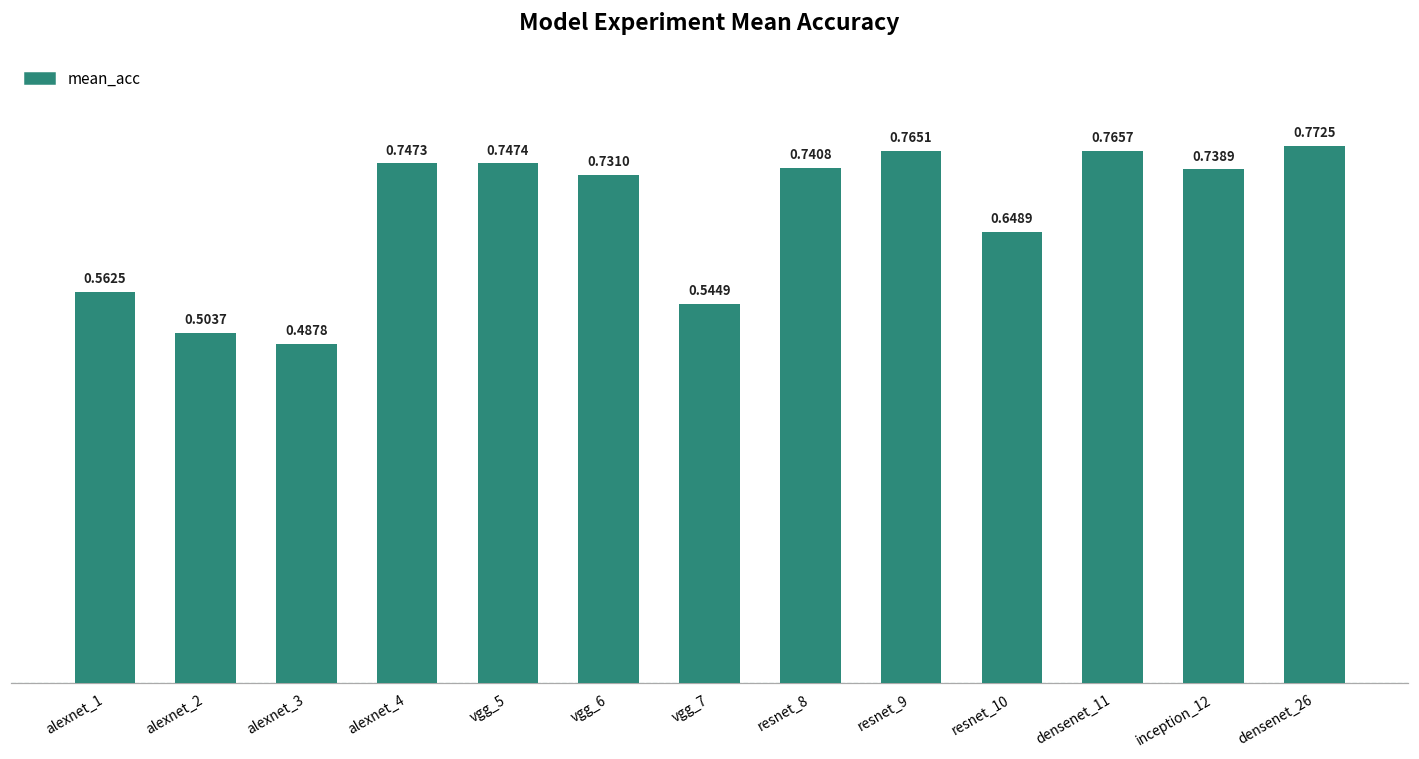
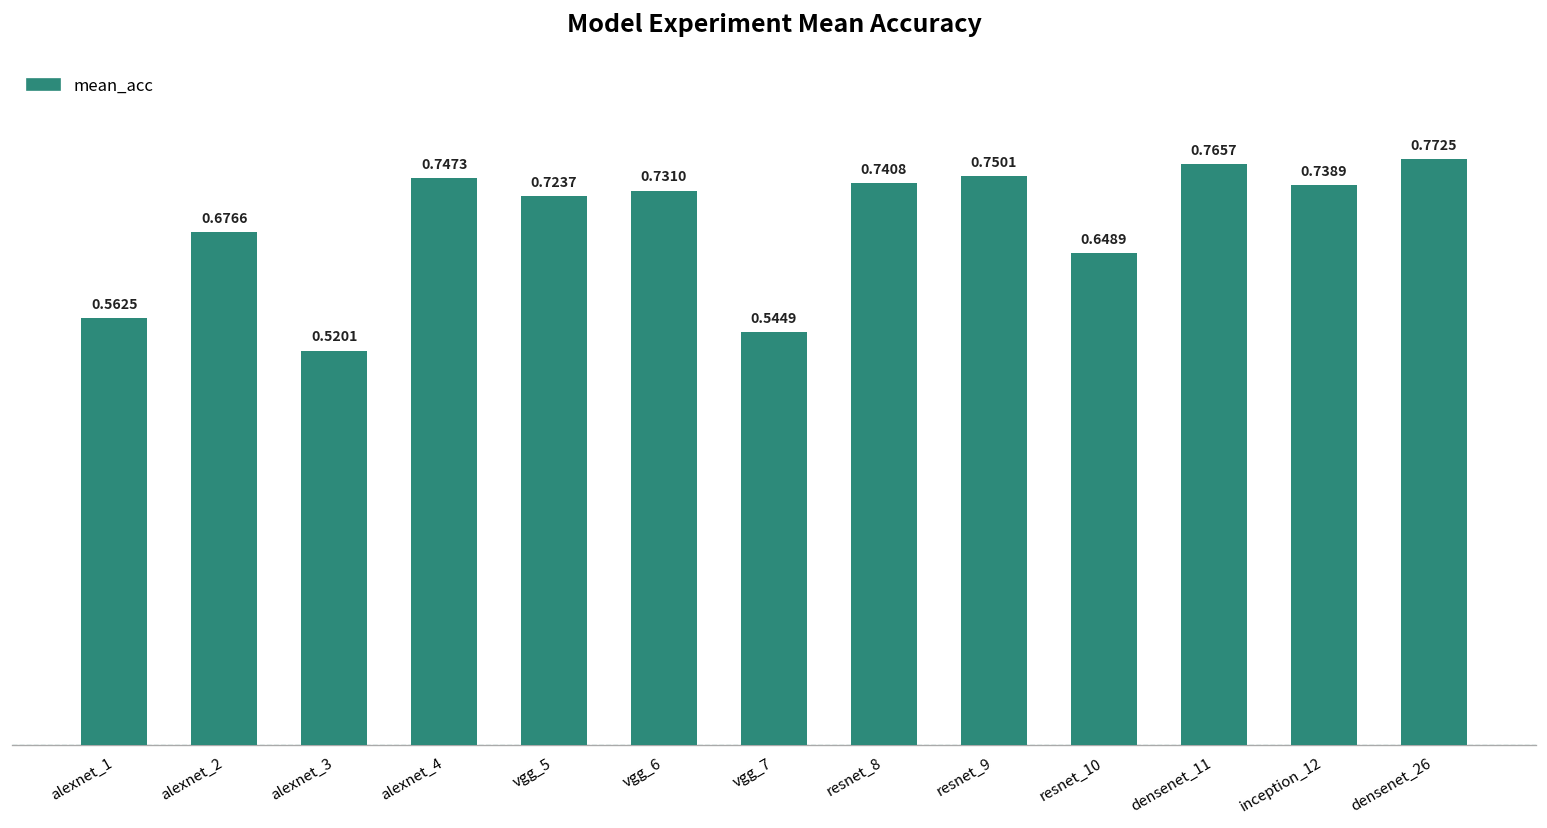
  {
    "alexnet_1": 0.5625,
-   "alexnet_2": 0.5037,
-   "alexnet_3": 0.4878,
+   "alexnet_2": 0.6766,
+   "alexnet_3": 0.5201,
    "alexnet_4": 0.7473,
-   "vgg_5": 0.7474,
+   "vgg_5": 0.7237,
    "vgg_6": 0.7310,
    "vgg_7": 0.5449,
    "resnet_8": 0.7408,
-   "resnet_9": 0.7651,
+   "resnet_9": 0.7501,
    "resnet_10": 0.6489,
    "densenet_11": 0.7657,
    "inception_12": 0.7389,
    "densenet_26": 0.7725
  }
